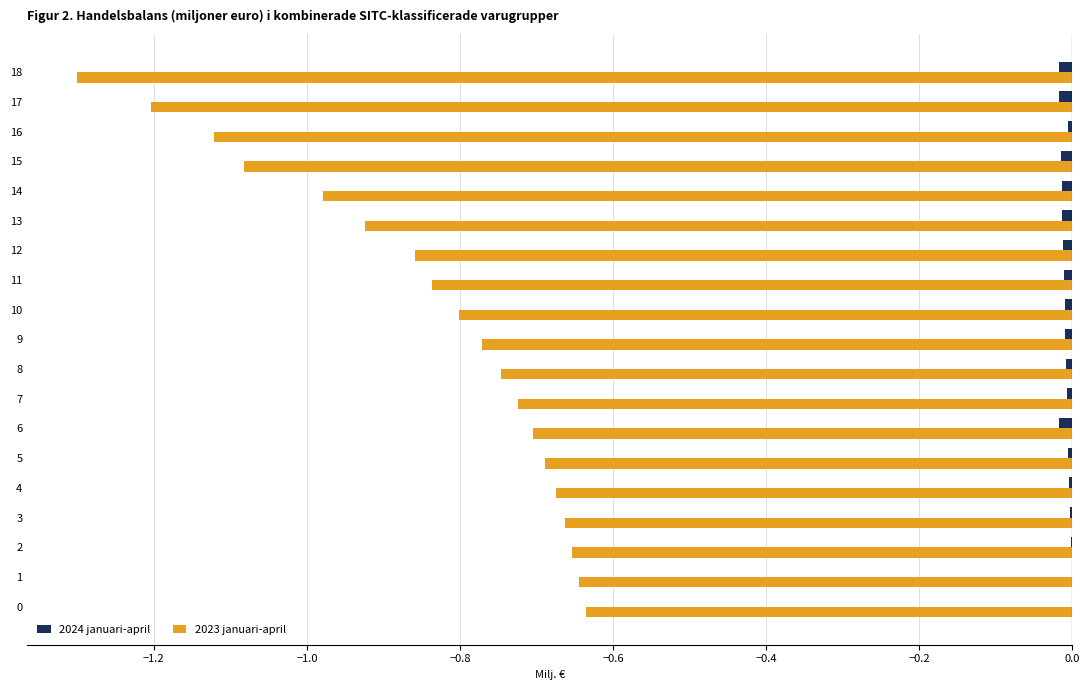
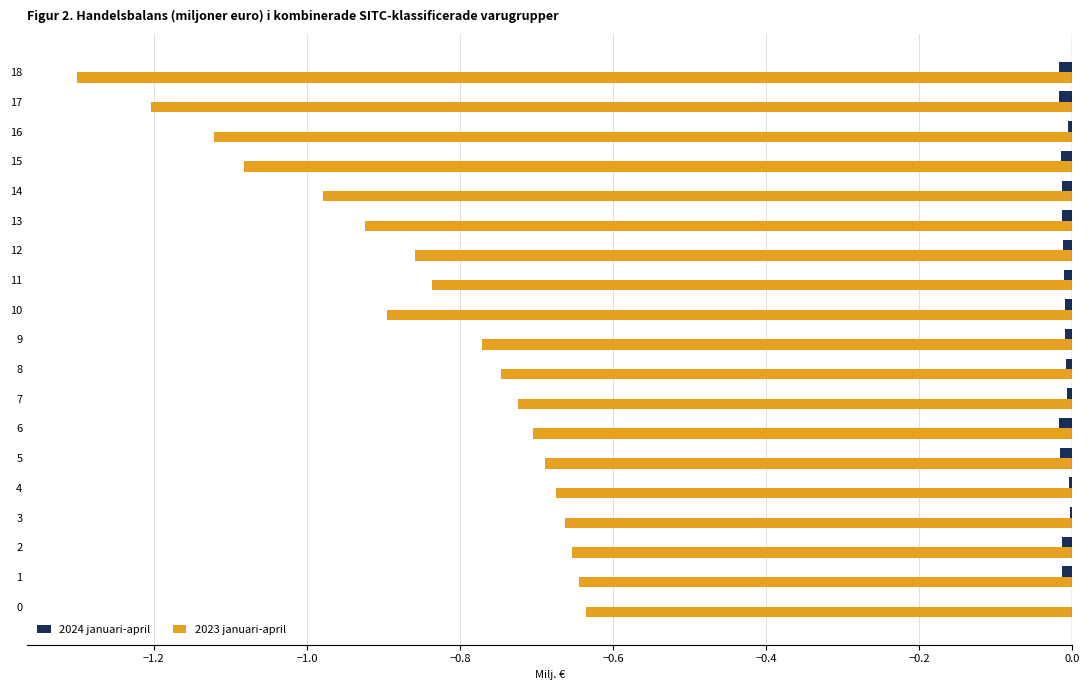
  {
    "2024 januari-april": {
      "18": -0.02,
      "17": -0.02,
      "16": -0.01,
      "15": -0.02,
      "14": -0.01,
      "13": -0.01,
      "12": -0.01,
      "11": -0.01,
      "10": -0.01,
      "9": -0.01,
      "8": -0.01,
      "7": -0.01,
      "6": -0.02,
-     "5": -0.01,
+     "5": -0.02,
      "4": 0.00,
-     "2": 0.00,
-     "1": 0.00,
+     "2": -0.01,
+     "1": -0.01,
      "0": 0.00
    },
    "2023 januari-april": {
      "18": -1.30,
      "17": -1.20,
      "16": -1.12,
      "15": -1.08,
      "14": -0.98,
      "13": -0.92,
      "12": -0.86,
      "11": -0.84,
-     "10": -0.80,
+     "10": -0.90,
      "9": -0.77,
      "8": -0.75,
      "7": -0.72,
      "6": -0.70,
      "5": -0.69,
      "4": -0.67,
      "3": -0.66,
      "2": -0.65,
      "1": -0.64,
      "0": -0.64
    }
  }
